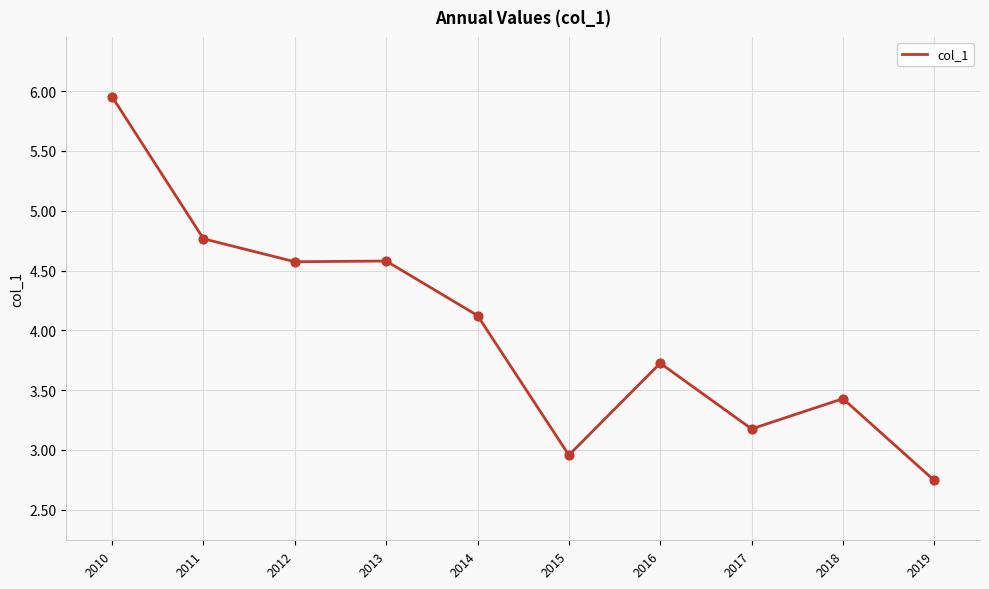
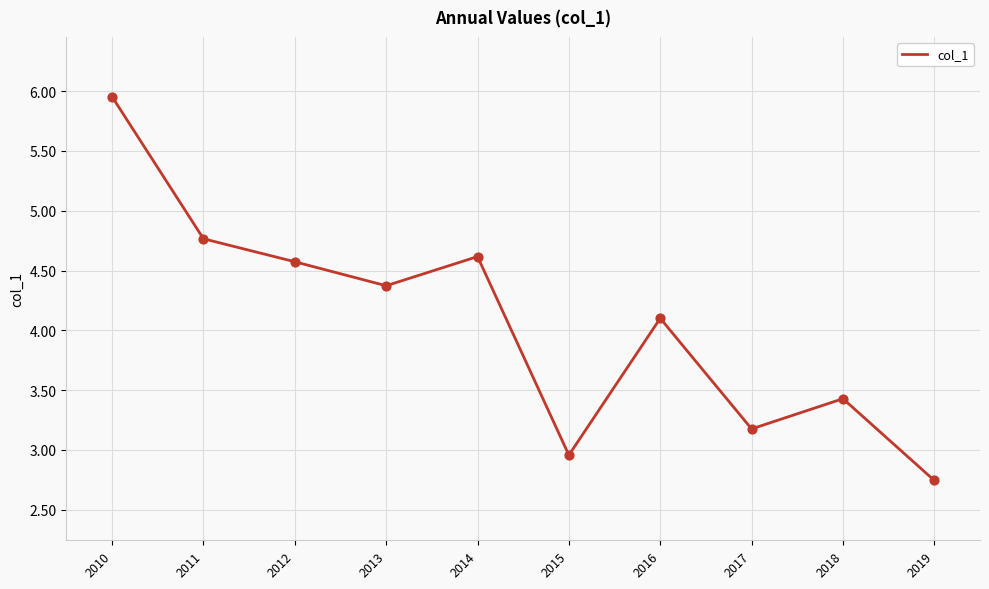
  {
    "2010": 5.95,
    "2011": 4.77,
    "2012": 4.57,
-   "2013": 4.58,
-   "2014": 4.12,
+   "2013": 4.37,
+   "2014": 4.62,
    "2015": 2.96,
-   "2016": 3.73,
+   "2016": 4.10,
    "2017": 3.18,
    "2018": 3.43,
    "2019": 2.74
  }
